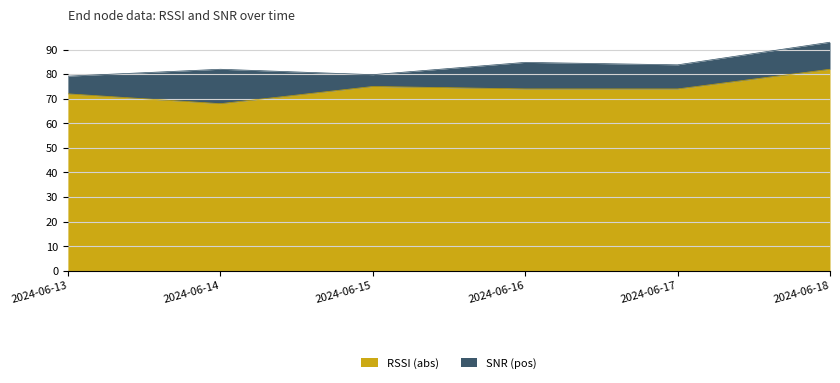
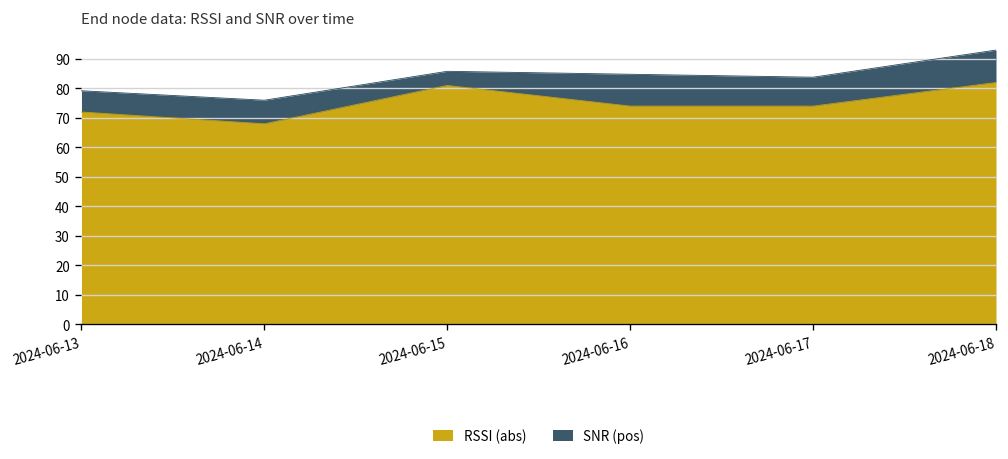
  {
    "RSSI (abs)": {
      "2024-06-13": 72,
      "2024-06-14": 68,
-     "2024-06-15": 75,
+     "2024-06-15": 81,
      "2024-06-16": 74,
      "2024-06-17": 74,
      "2024-06-18": 82
    },
    "SNR (pos)": {
      "2024-06-13": 7,
-     "2024-06-14": 14,
+     "2024-06-14": 8,
      "2024-06-15": 5,
      "2024-06-16": 11,
      "2024-06-17": 10,
      "2024-06-18": 11
    }
  }
